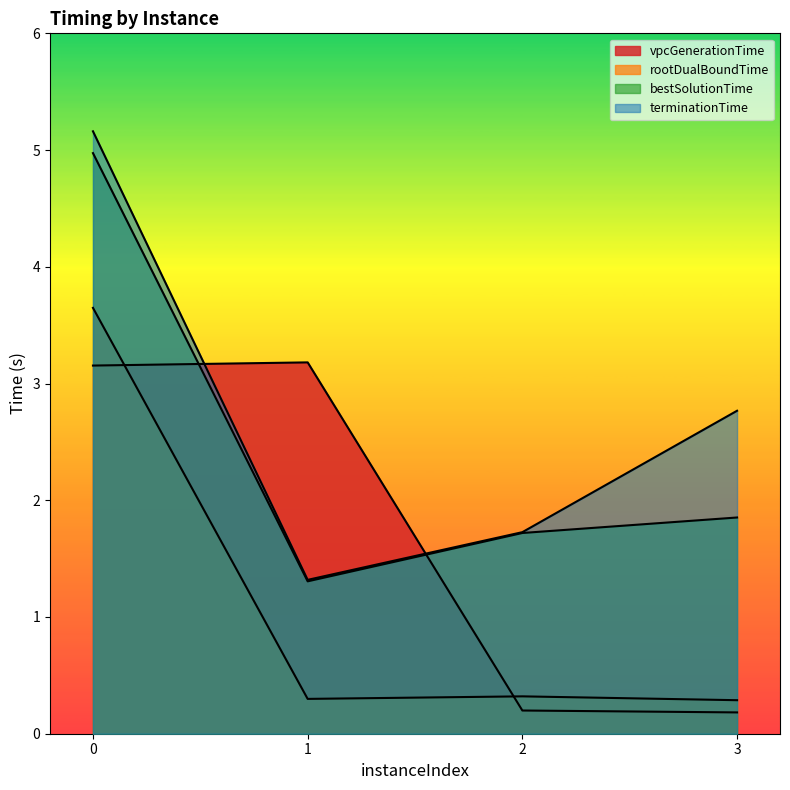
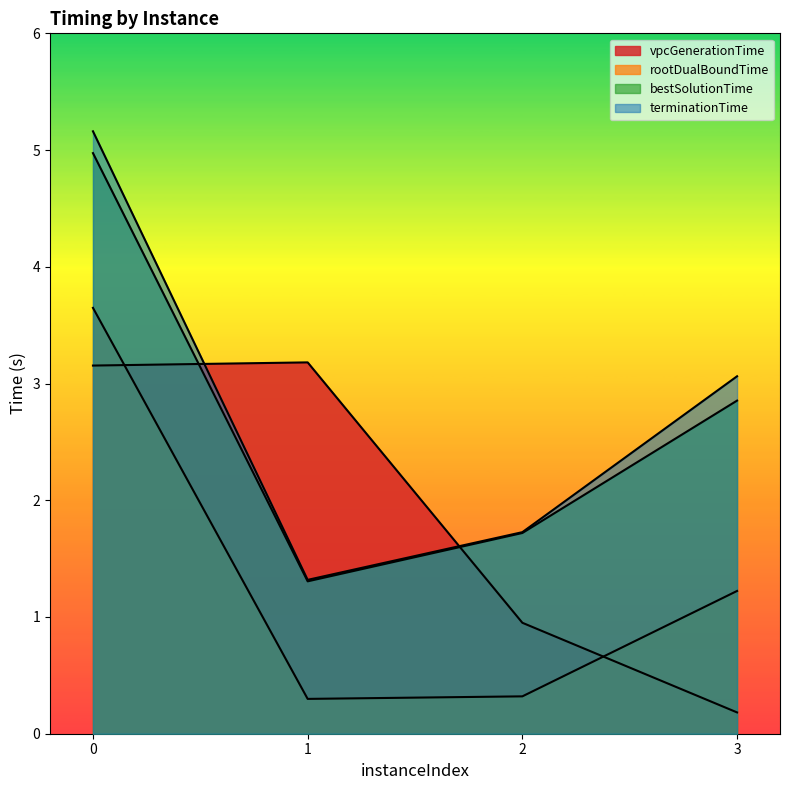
  {
    "vpcGenerationTime": {
      "0": 3.15,
      "1": 3.18,
-     "2": 0.20,
+     "2": 0.95,
      "3": 0.18
    },
    "rootDualBoundTime": {
      "0": 3.65,
      "1": 0.30,
      "2": 0.32,
-     "3": 0.29
+     "3": 1.22
    },
    "bestSolutionTime": {
      "0": 4.97,
-     "3": 1.85
+     "3": 2.85
    },
    "terminationTime": {
      "0": 5.16,
-     "3": 2.77
+     "3": 3.06
    }
  }
